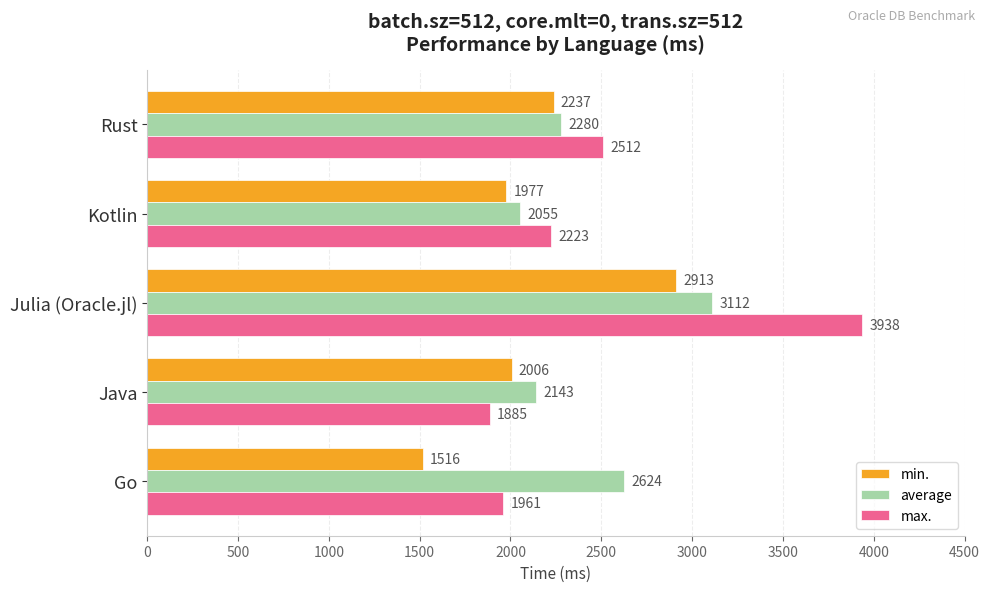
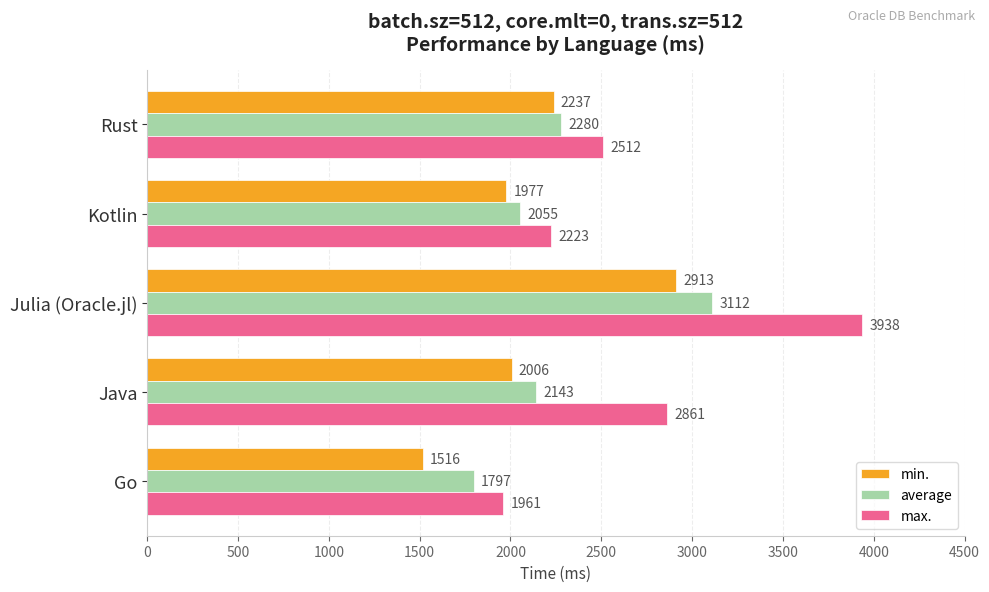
  {
    "min.": {
      "Rust": 2237,
      "Kotlin": 1977,
      "Julia (Oracle.jl)": 2913,
      "Java": 2006,
      "Go": 1516
    },
    "average": {
      "Rust": 2280,
      "Kotlin": 2055,
      "Julia (Oracle.jl)": 3112,
      "Java": 2143,
-     "Go": 2624
+     "Go": 1797
    },
    "max.": {
      "Rust": 2512,
      "Kotlin": 2223,
      "Julia (Oracle.jl)": 3938,
-     "Java": 1885,
+     "Java": 2861,
      "Go": 1961
    }
  }
